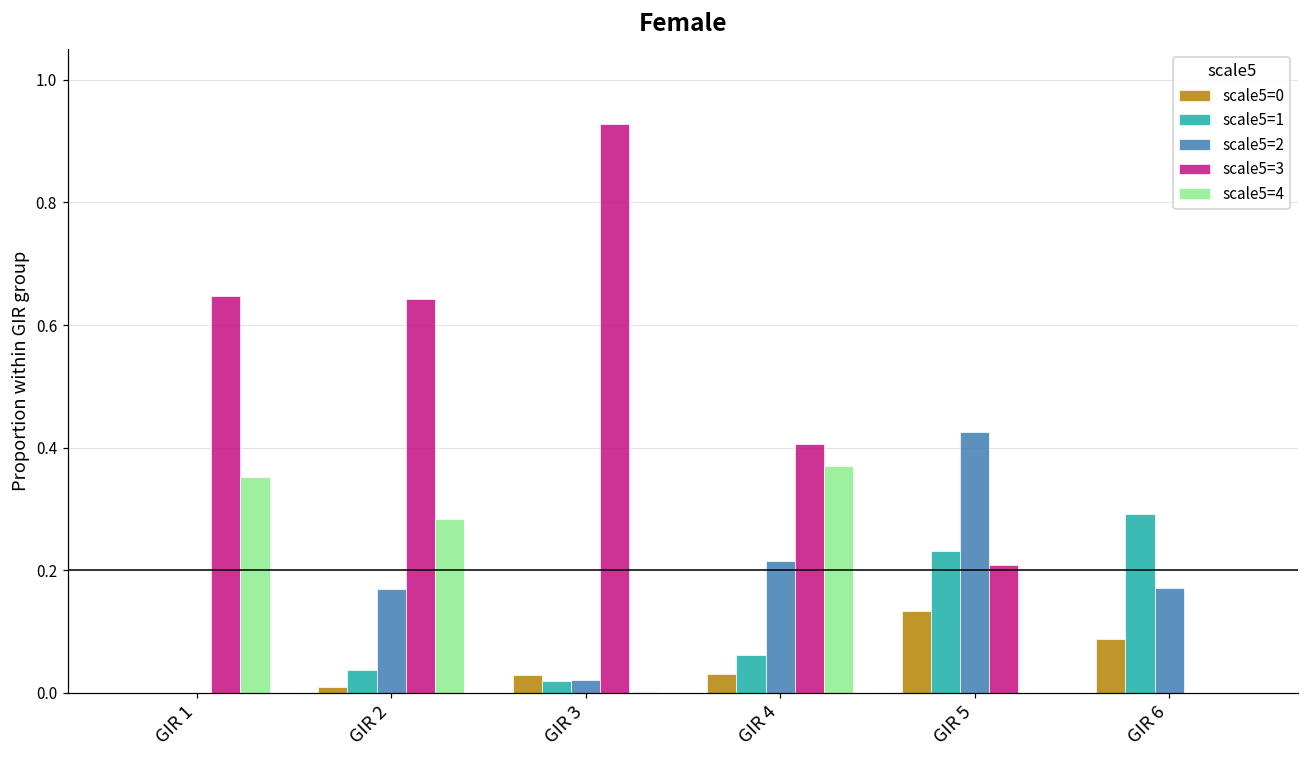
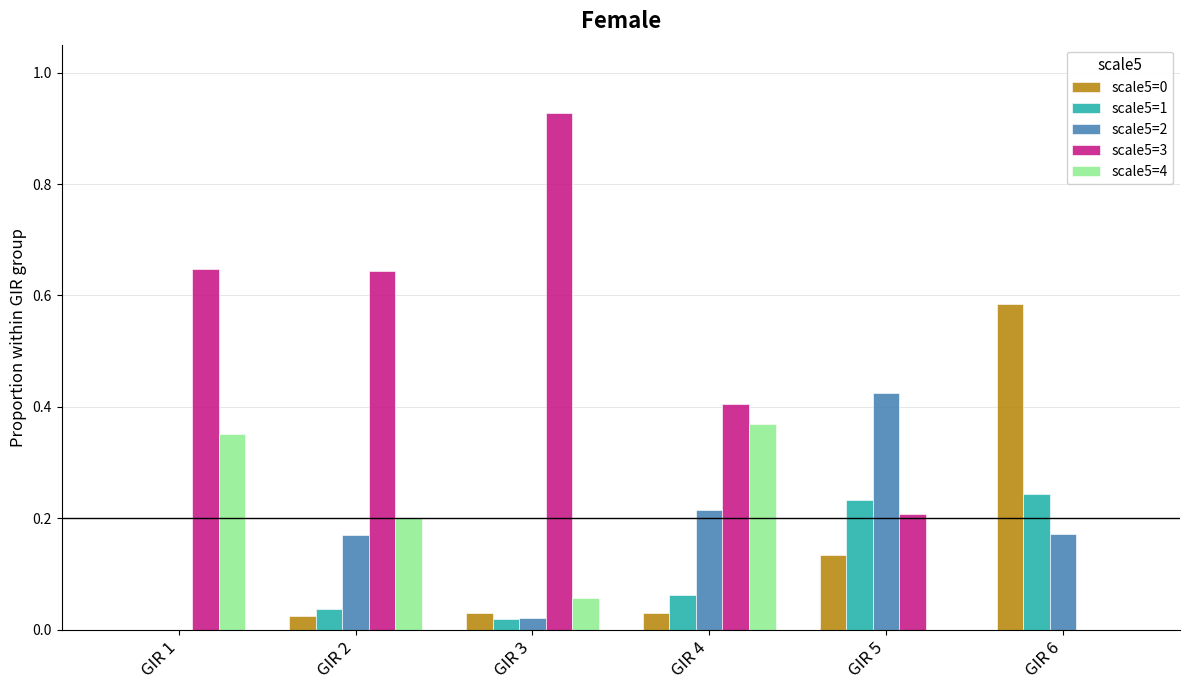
  {
    "scale5=0": {
      "GIR 1": 0.00,
-     "GIR 2": 0.01,
+     "GIR 2": 0.03,
      "GIR 3": 0.03,
      "GIR 4": 0.03,
      "GIR 5": 0.13,
-     "GIR 6": 0.09
+     "GIR 6": 0.58
    },
    "scale5=1": {
      "GIR 1": 0.00,
      "GIR 2": 0.04,
      "GIR 3": 0.02,
      "GIR 4": 0.06,
      "GIR 5": 0.23,
-     "GIR 6": 0.29
+     "GIR 6": 0.24
    },
    "scale5=2": {
      "GIR 1": 0.00,
      "GIR 2": 0.17,
      "GIR 3": 0.02,
      "GIR 4": 0.22,
      "GIR 5": 0.43,
      "GIR 6": 0.17
    },
    "scale5=3": {
      "GIR 1": 0.65,
      "GIR 2": 0.64,
      "GIR 3": 0.93,
      "GIR 4": 0.41,
      "GIR 5": 0.21
    },
    "scale5=4": {
      "GIR 1": 0.35,
-     "GIR 2": 0.28,
-     "GIR 3": 0.00,
+     "GIR 2": 0.20,
+     "GIR 3": 0.06,
      "GIR 4": 0.37,
      "GIR 5": 0.00,
      "GIR 6": 0.00
    }
  }
